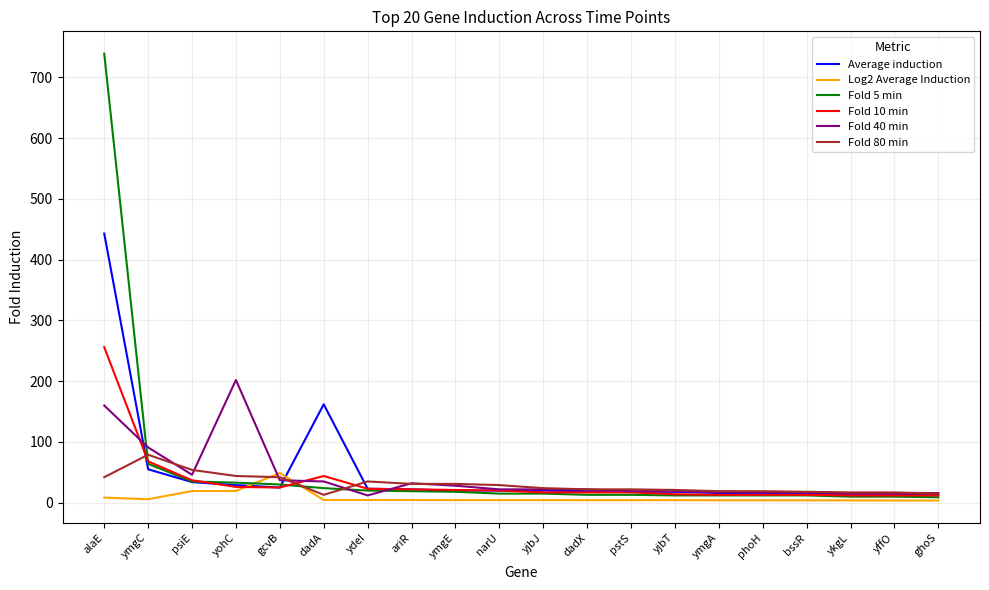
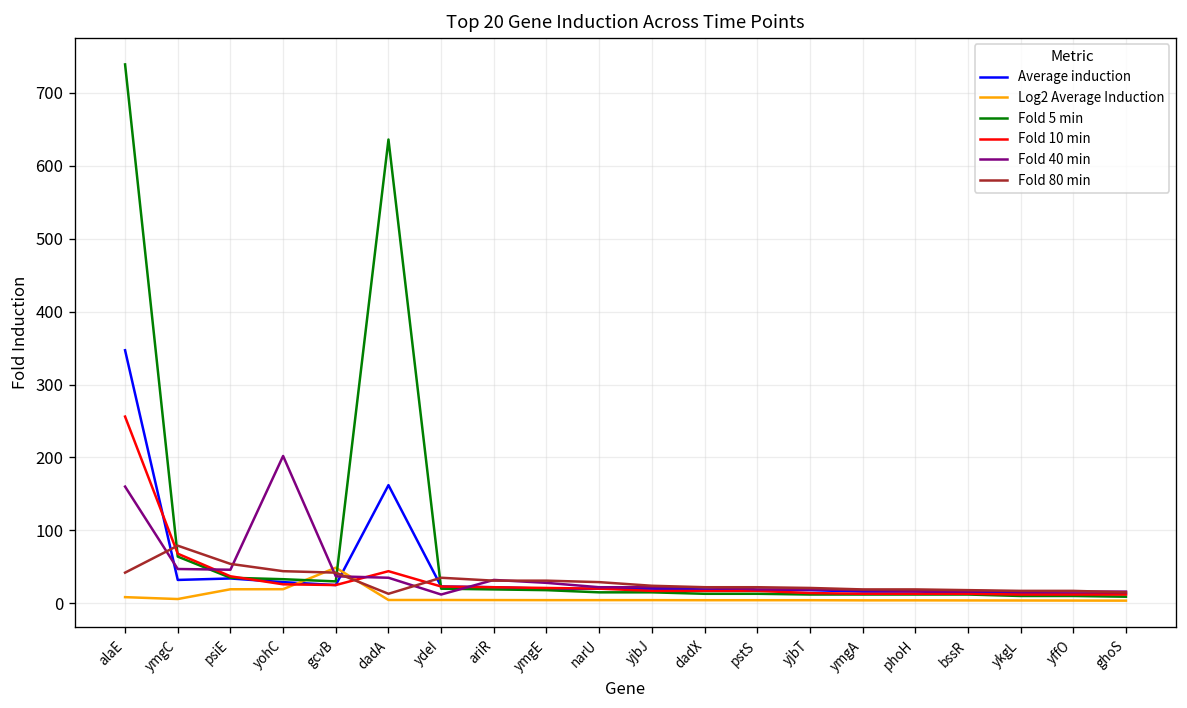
  {
    "Average induction": {
-     "alaE": 440,
-     "ymgC": 60,
+     "alaE": 350,
+     "ymgC": 30,
      "dadA": 160
    },
    "Log2 Average Induction": {
      "alaE": 10,
      "ymgC": 10,
      "psiE": 20,
      "yohC": 20,
      "gcvB": 50,
      "dadA": 0,
      "ydeI": 0,
      "ariR": 0,
      "ymgE": 0,
      "narU": 0,
      "yjbJ": 0,
      "dadX": 0,
      "pstS": 0,
      "yjbT": 0,
      "ymgA": 0,
      "phoH": 0,
      "bssR": 0,
      "ykgL": 0,
      "yffO": 0,
      "ghoS": 0
    },
    "Fold 5 min": {
      "alaE": 740,
      "gcvB": 30,
-     "dadA": 20,
+     "dadA": 640,
      "narU": 20
    },
    "Fold 10 min": {
      "alaE": 260,
      "dadA": 40
    },
    "Fold 40 min": {
      "alaE": 160,
-     "ymgC": 90,
+     "ymgC": 50,
      "psiE": 50,
      "yohC": 200,
      "gcvB": 40,
      "dadA": 40,
      "ydeI": 10
    },
    "Fold 80 min": {
      "alaE": 40,
      "ymgC": 80,
      "psiE": 50,
      "yohC": 40,
      "gcvB": 40,
      "dadA": 10,
      "ydeI": 40,
      "narU": 30
    }
  }
